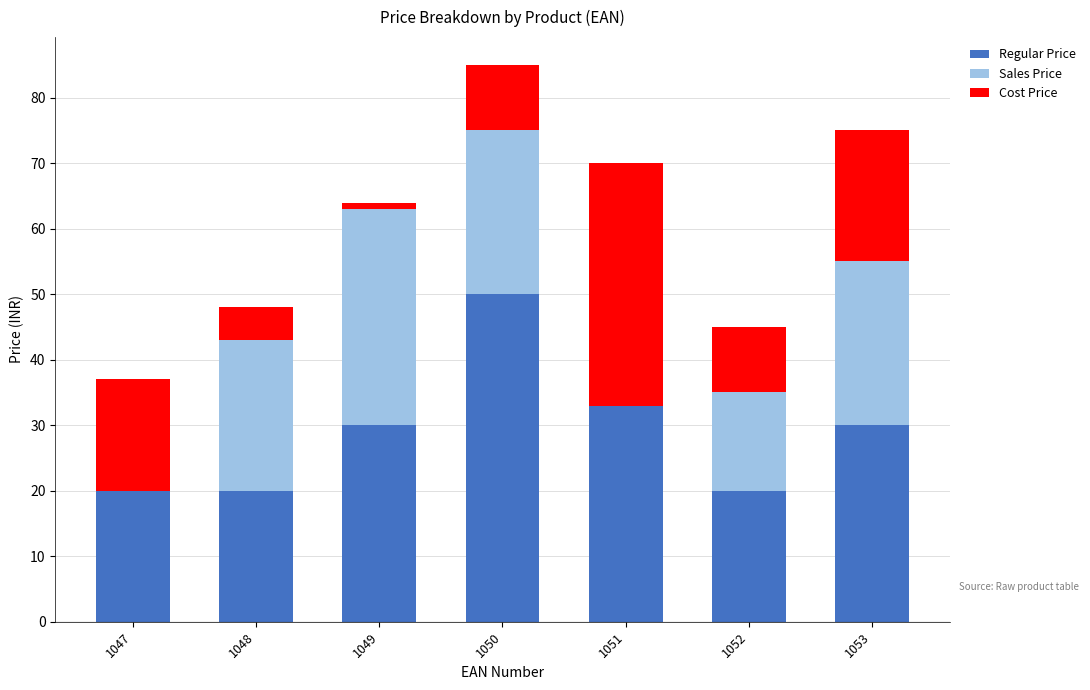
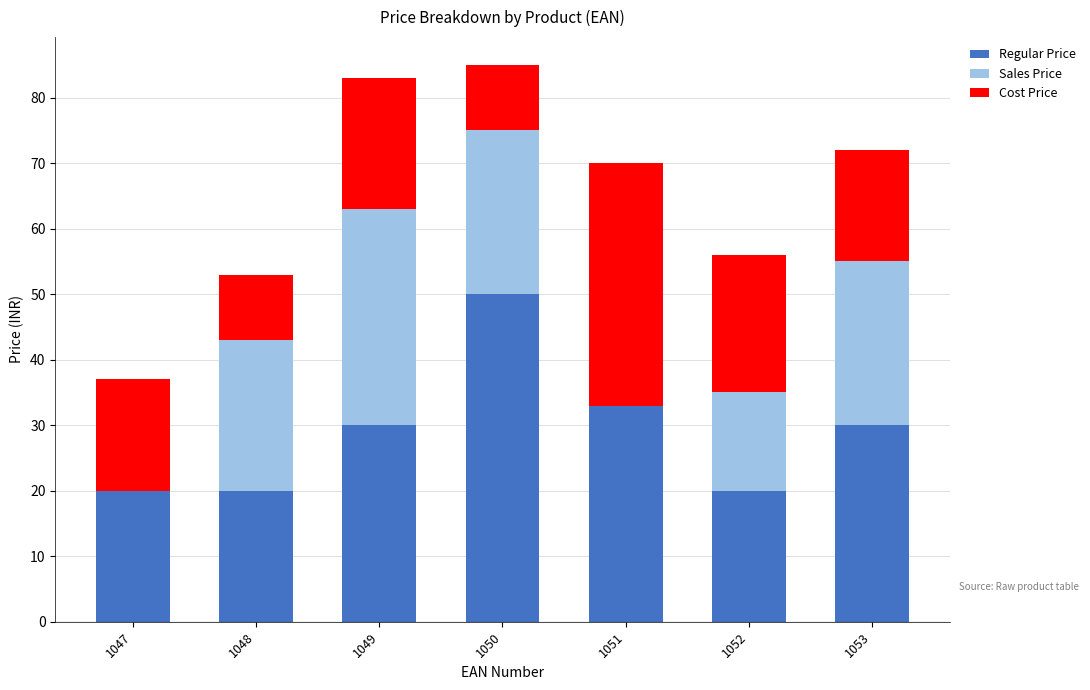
  {
    "Sales Price": {
      "1047": 0,
      "1048": 23,
      "1049": 33,
      "1050": 25,
      "1051": 0,
      "1052": 15,
      "1053": 25
    },
    "Cost Price": {
      "1047": 17,
-     "1048": 5,
-     "1049": 1,
+     "1048": 10,
+     "1049": 20,
      "1050": 10,
      "1051": 37,
-     "1052": 10,
-     "1053": 20
+     "1052": 21,
+     "1053": 17
    }
  }
